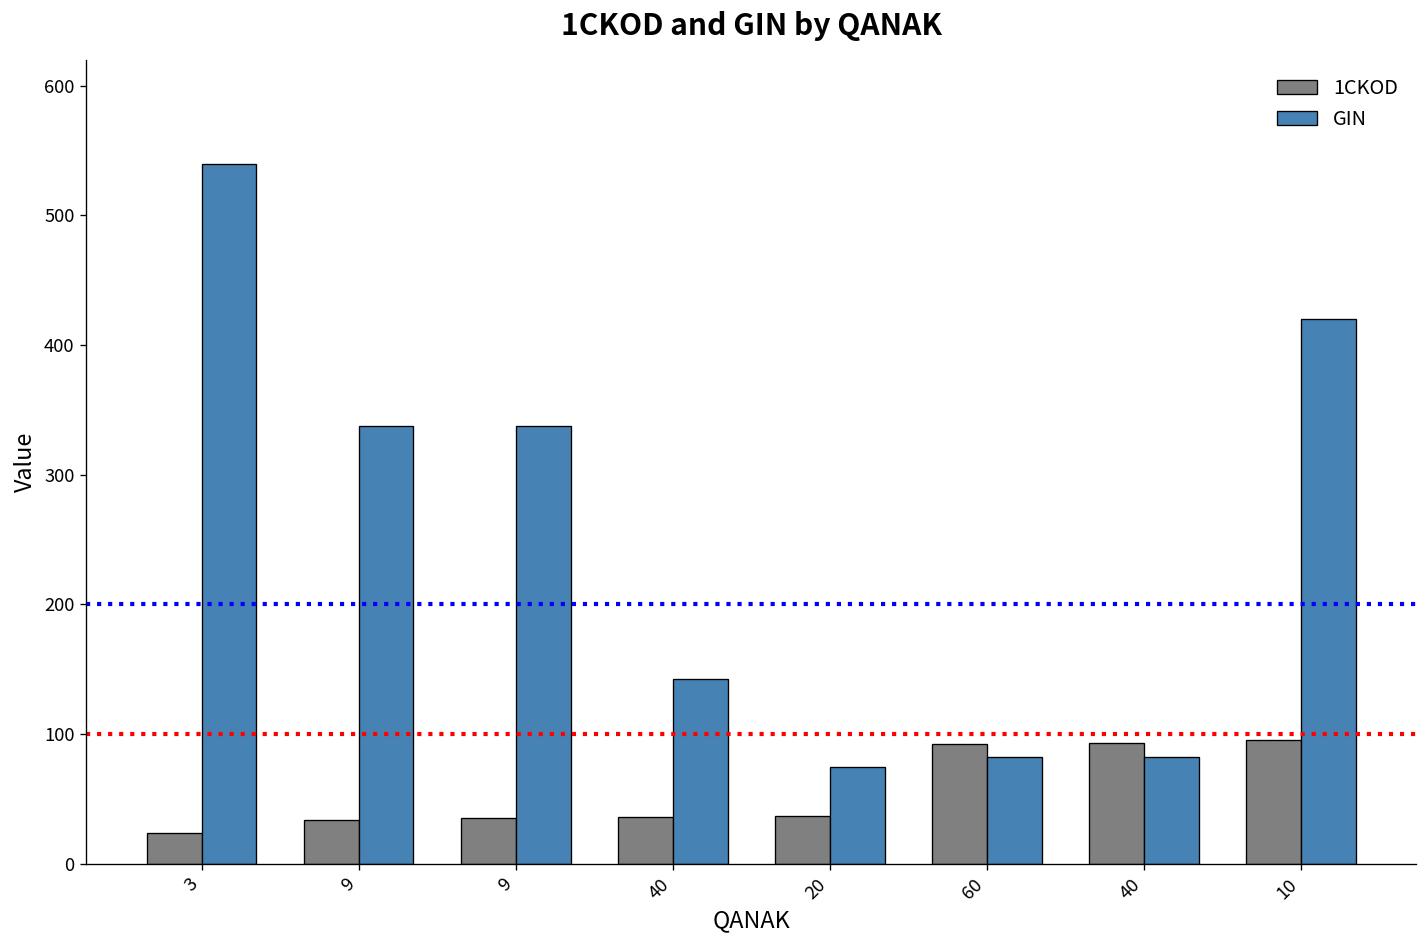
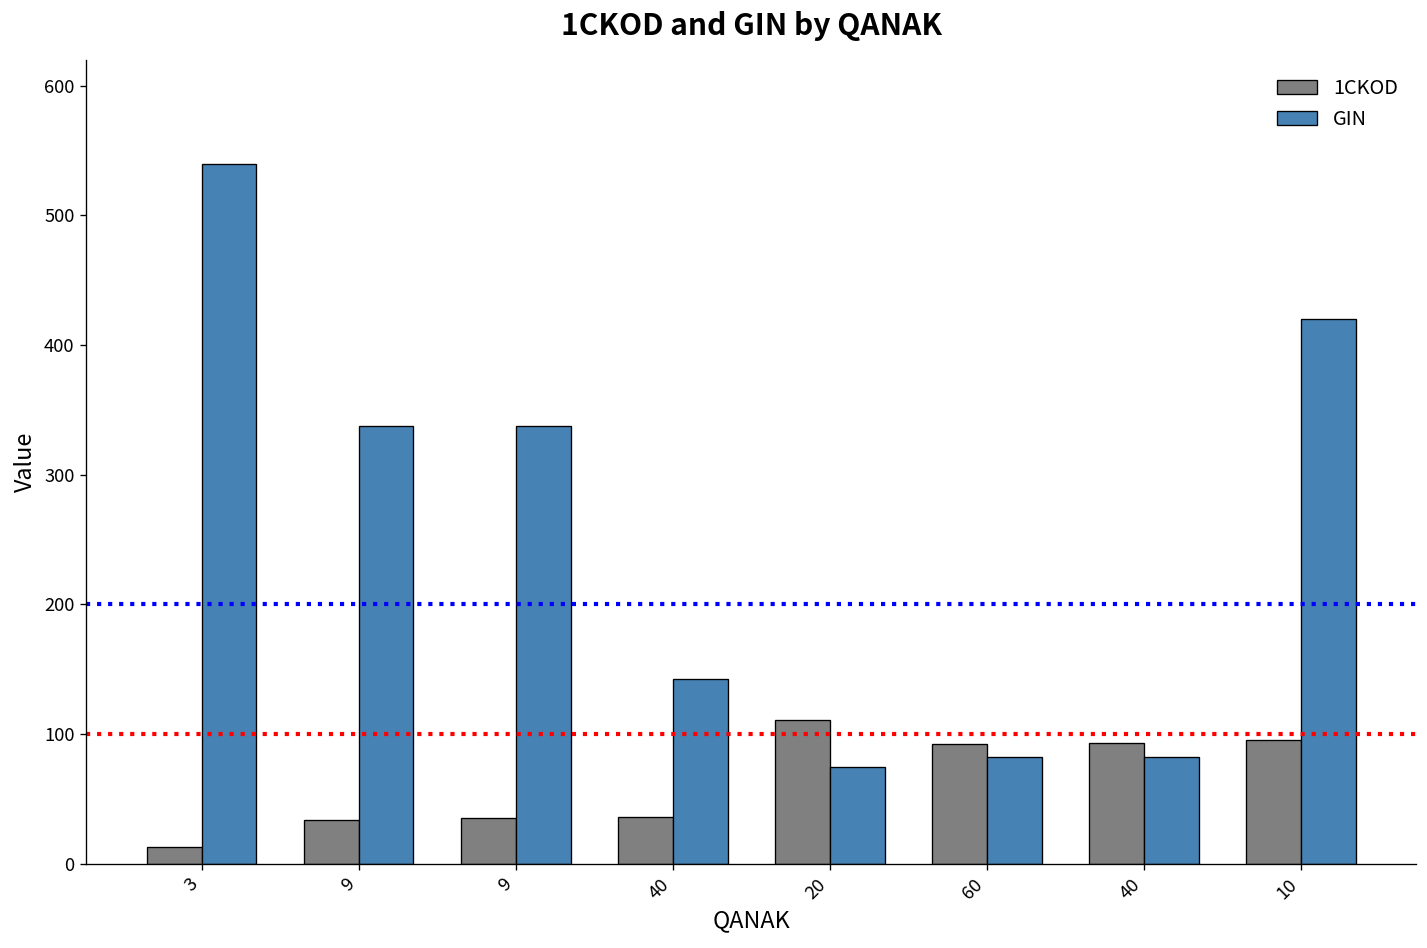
  {
    "1CKOD": {
-     "3": 24,
-     "20": 37,
+     "3": 13,
+     "20": 111,
      "60": 92,
      "10": 95
    },
    "GIN": {
      "3": 540,
      "20": 74,
      "60": 83,
      "10": 420
    }
  }
